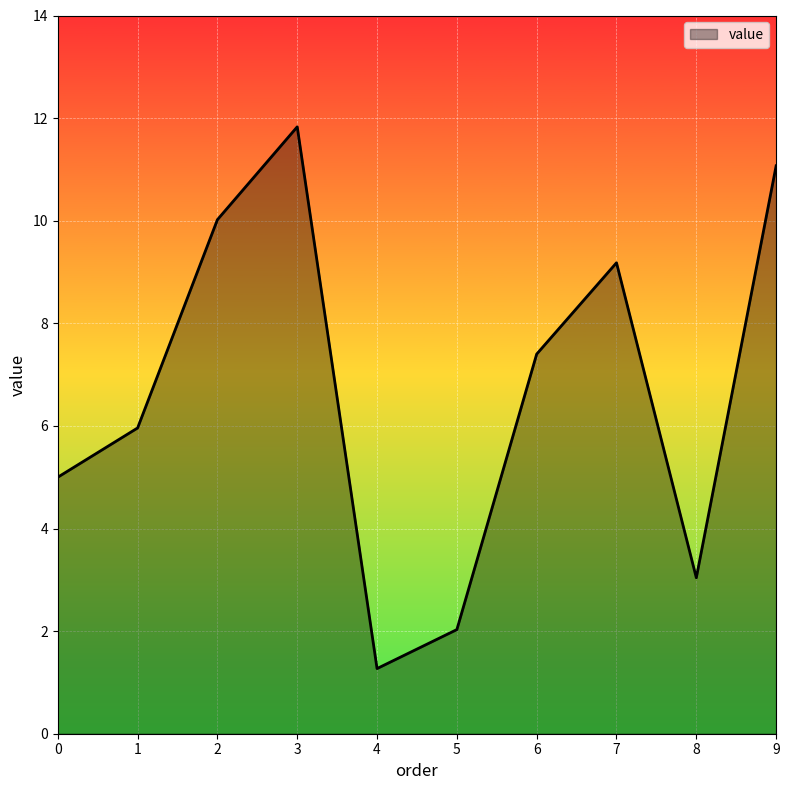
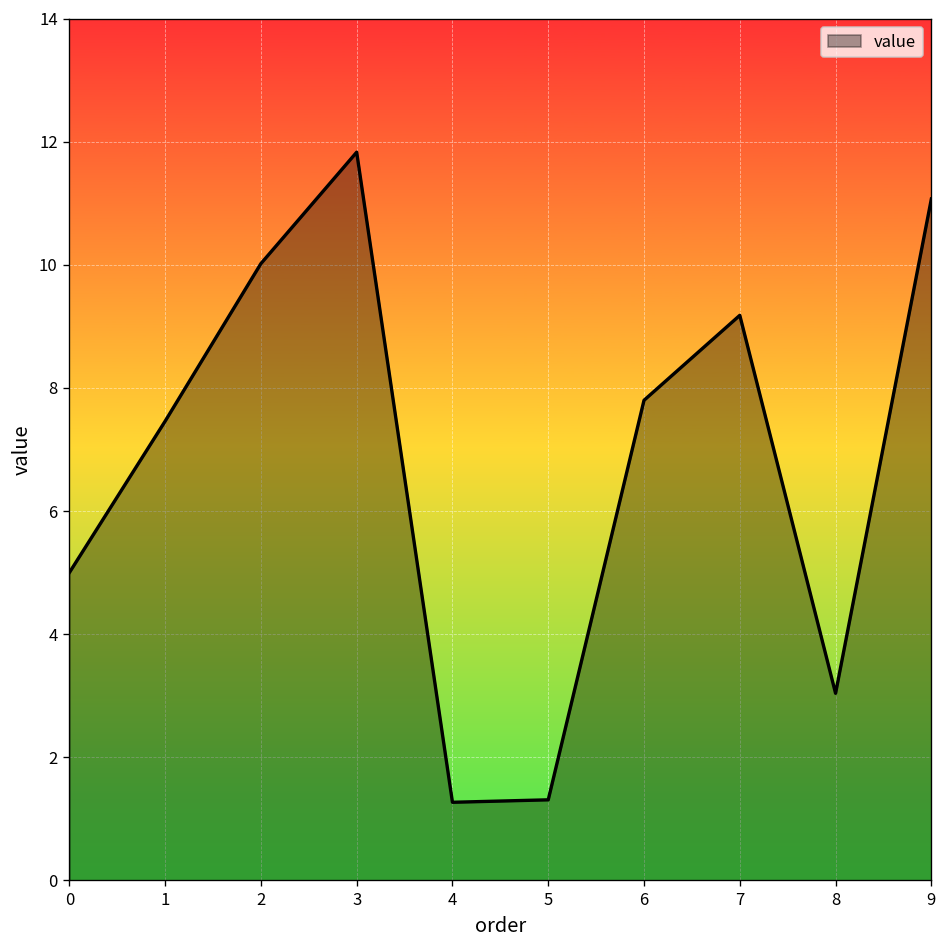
  {
    "0": 5.0,
-   "1": 6.0,
+   "1": 7.5,
    "2": 10.0,
    "3": 11.8,
    "4": 1.3,
-   "5": 2.0,
-   "6": 7.4,
+   "5": 1.3,
+   "6": 7.8,
    "7": 9.2,
    "8": 3.0,
    "9": 11.1
  }
